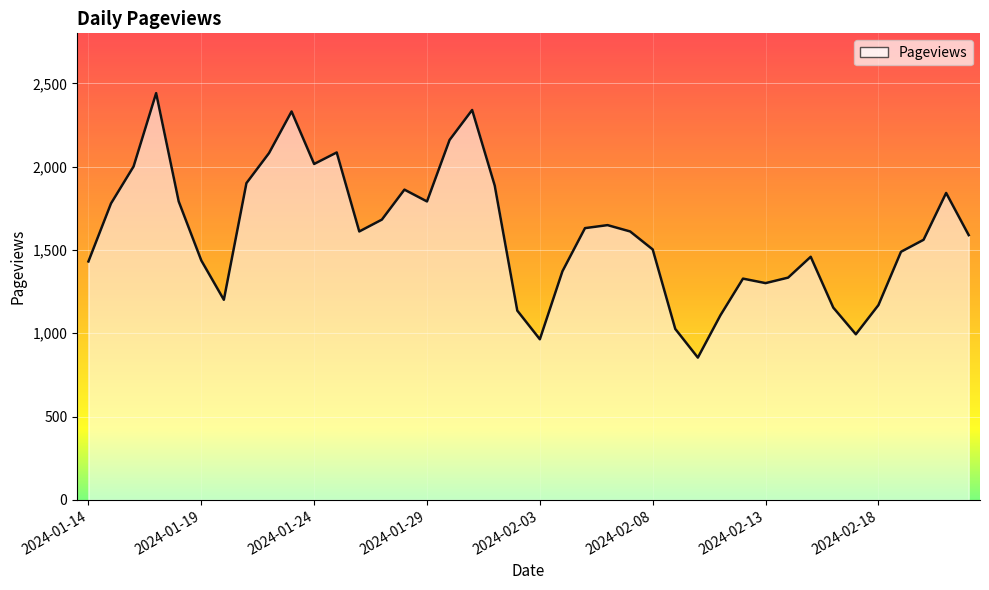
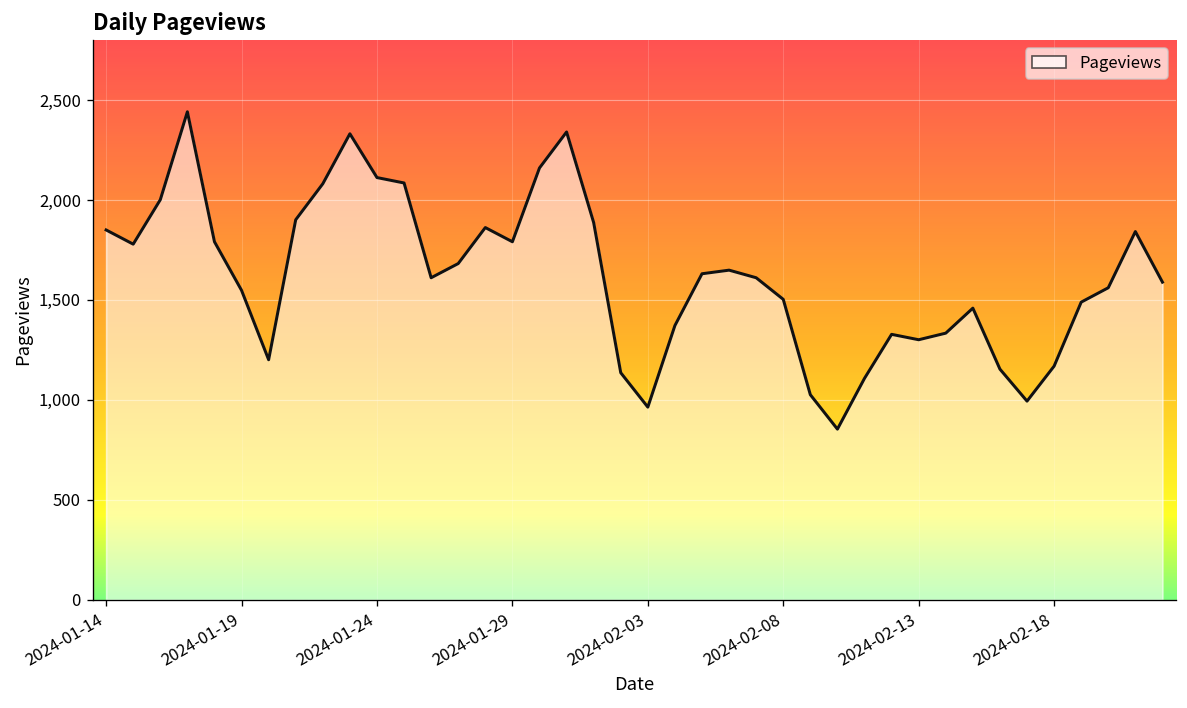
  {
-   "2024-01-14": "1,430",
-   "2024-01-19": "1,440",
-   "2024-01-24": "2,020",
+   "2024-01-14": "1,850",
+   "2024-01-19": "1,550",
+   "2024-01-24": "2,110",
    "2024-01-29": "1,790",
    "2024-02-03": "960",
    "2024-02-08": "1,500",
    "2024-02-13": "1,300",
    "2024-02-18": "1,170"
  }
